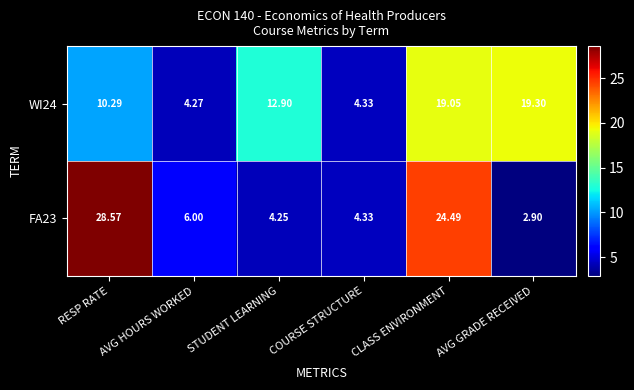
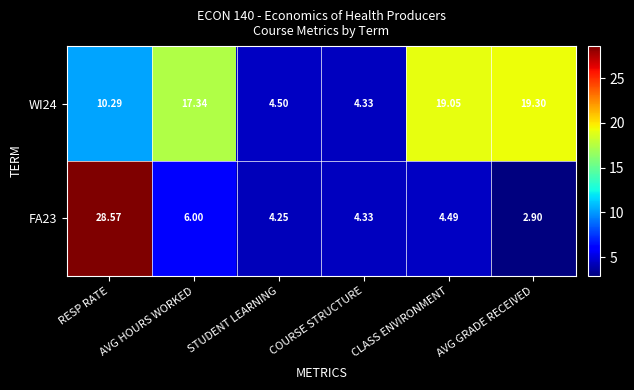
  {
    "WI24": {
      "RESP RATE": 10.29,
-     "AVG HOURS WORKED": 4.27,
-     "STUDENT LEARNING": 12.90,
+     "AVG HOURS WORKED": 17.34,
+     "STUDENT LEARNING": 4.50,
      "COURSE STRUCTURE": 4.33,
      "CLASS ENVIRONMENT": 19.05,
      "AVG GRADE RECEIVED": 19.30
    },
    "FA23": {
      "RESP RATE": 28.57,
      "AVG HOURS WORKED": 6.00,
      "STUDENT LEARNING": 4.25,
      "COURSE STRUCTURE": 4.33,
-     "CLASS ENVIRONMENT": 24.49,
+     "CLASS ENVIRONMENT": 4.49,
      "AVG GRADE RECEIVED": 2.90
    }
  }
